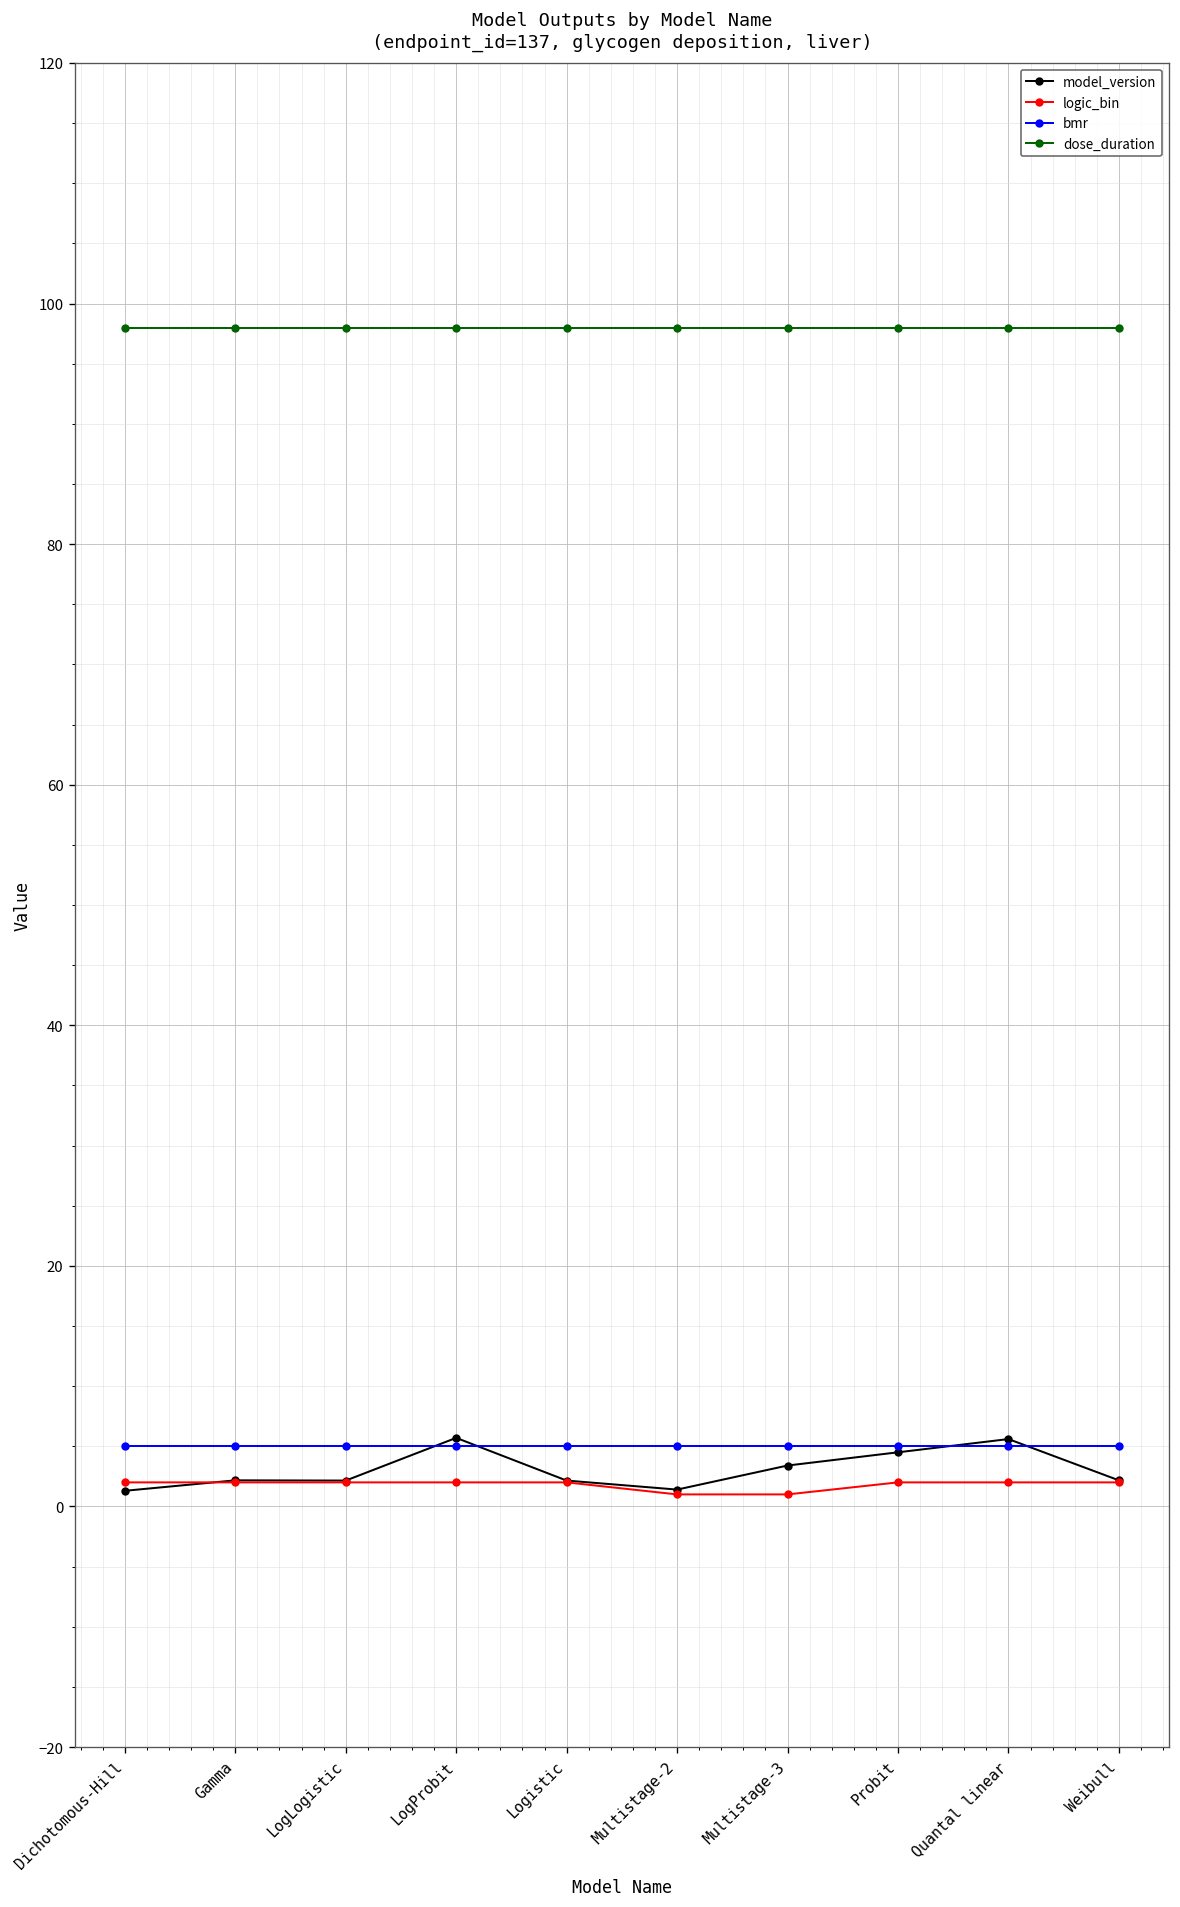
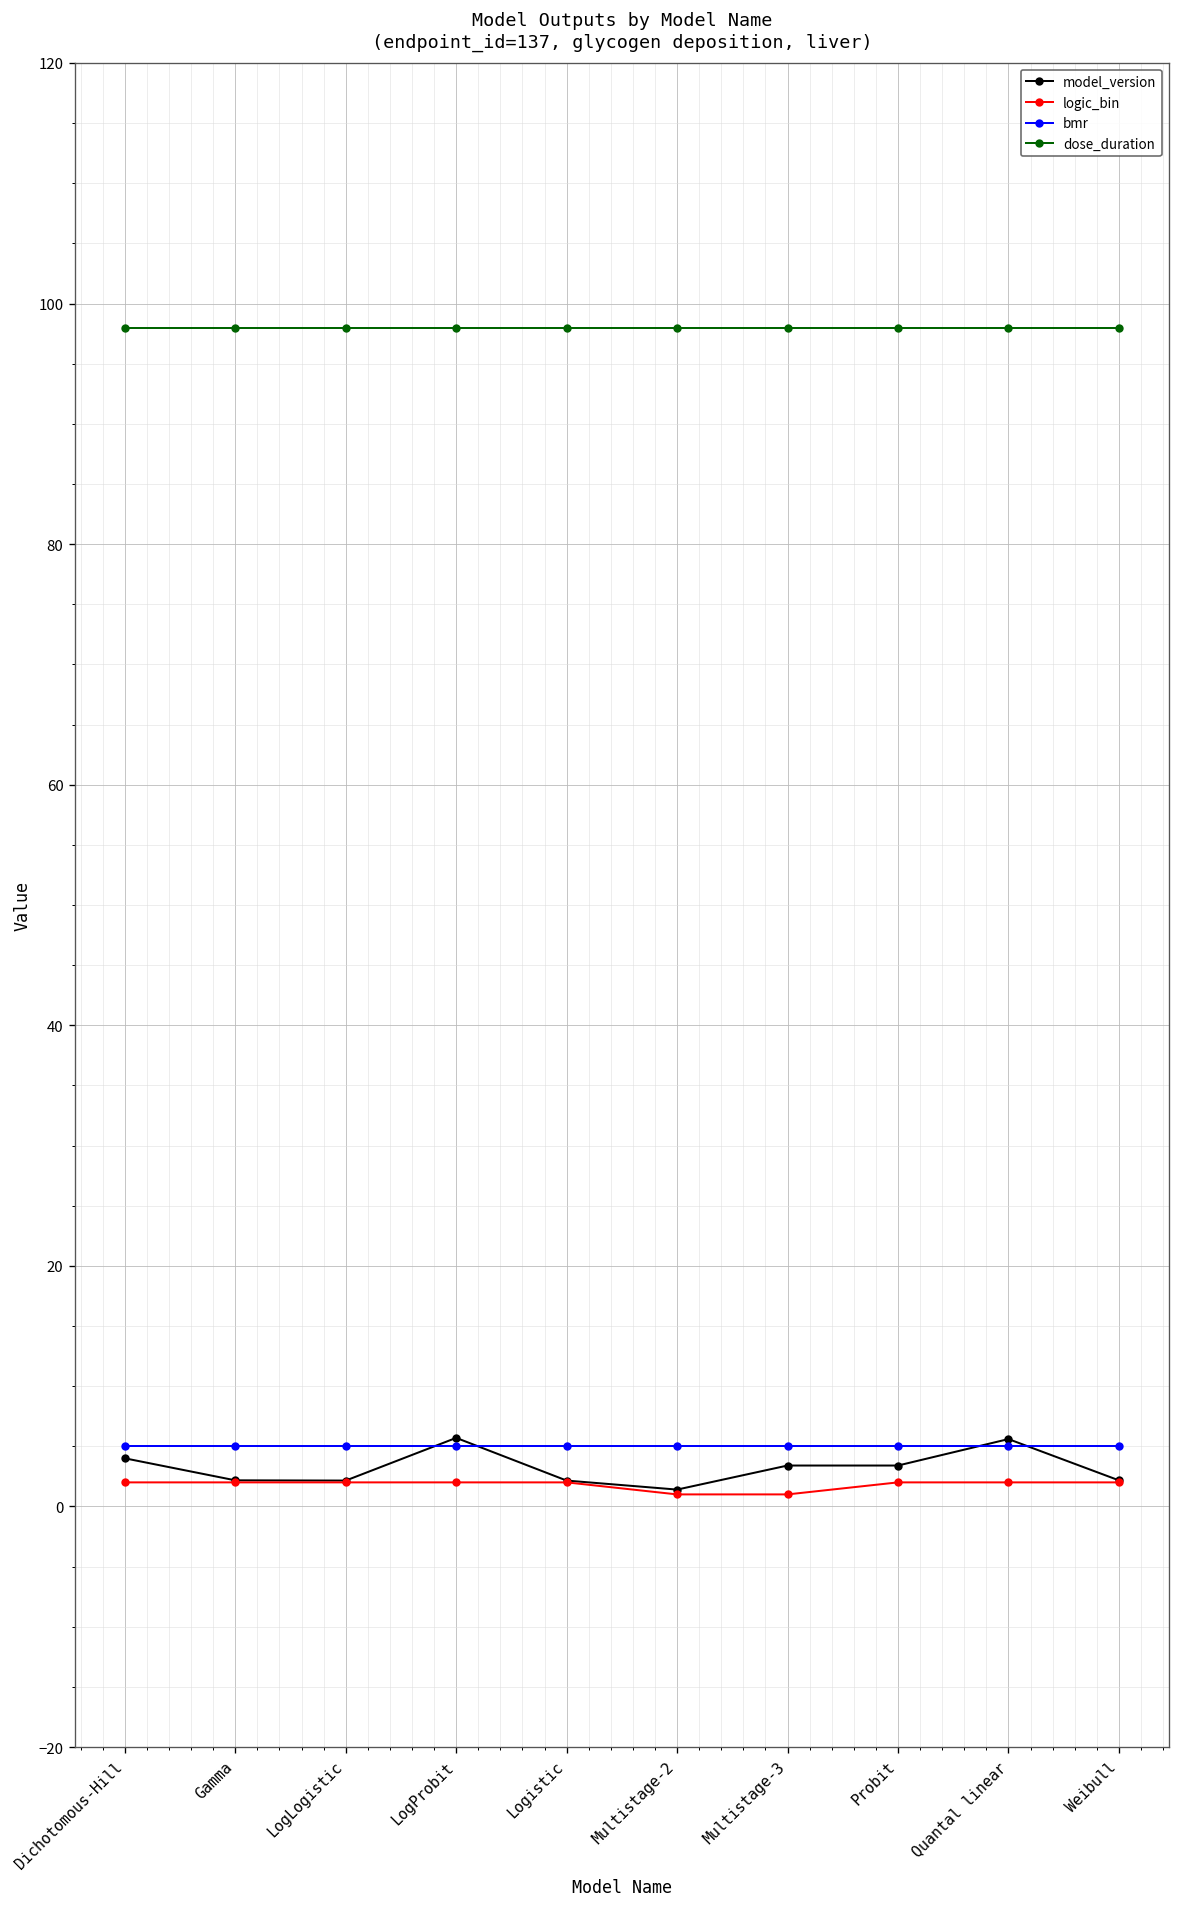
  {
    "model_version": {
-     "Dichotomous-Hill": 1.3,
+     "Dichotomous-Hill": 4.0,
      "LogProbit": 5.7,
      "Multistage-2": 1.4,
      "Multistage-3": 3.4,
-     "Probit": 4.5,
+     "Probit": 3.4,
      "Quantal linear": 5.6
    },
    "logic_bin": {
      "Dichotomous-Hill": 2.0,
      "LogProbit": 2.0,
      "Multistage-2": 1.0,
      "Multistage-3": 1.0,
      "Probit": 2.0,
      "Quantal linear": 2.0
    },
    "bmr": {
      "Dichotomous-Hill": 5.0,
      "Gamma": 5.0,
      "LogLogistic": 5.0,
      "LogProbit": 5.0,
      "Logistic": 5.0,
      "Multistage-2": 5.0,
      "Multistage-3": 5.0,
      "Probit": 5.0,
      "Quantal linear": 5.0,
      "Weibull": 5.0
    },
    "dose_duration": {
      "Dichotomous-Hill": 98.0,
      "Gamma": 98.0,
      "LogLogistic": 98.0,
      "LogProbit": 98.0,
      "Logistic": 98.0,
      "Multistage-2": 98.0,
      "Multistage-3": 98.0,
      "Probit": 98.0,
      "Quantal linear": 98.0,
      "Weibull": 98.0
    }
  }
